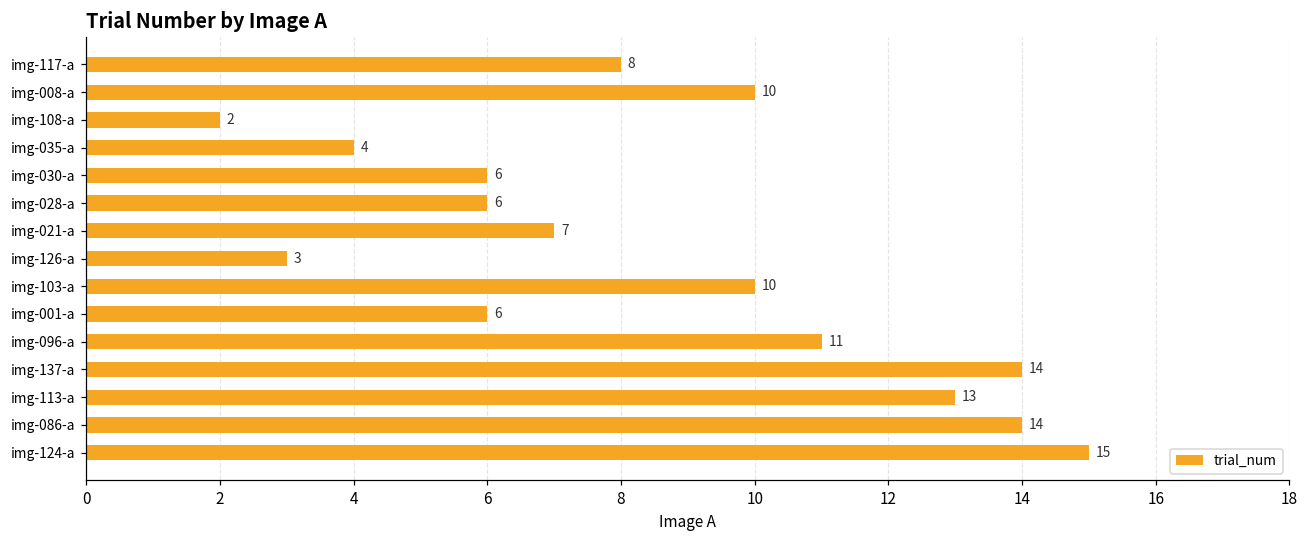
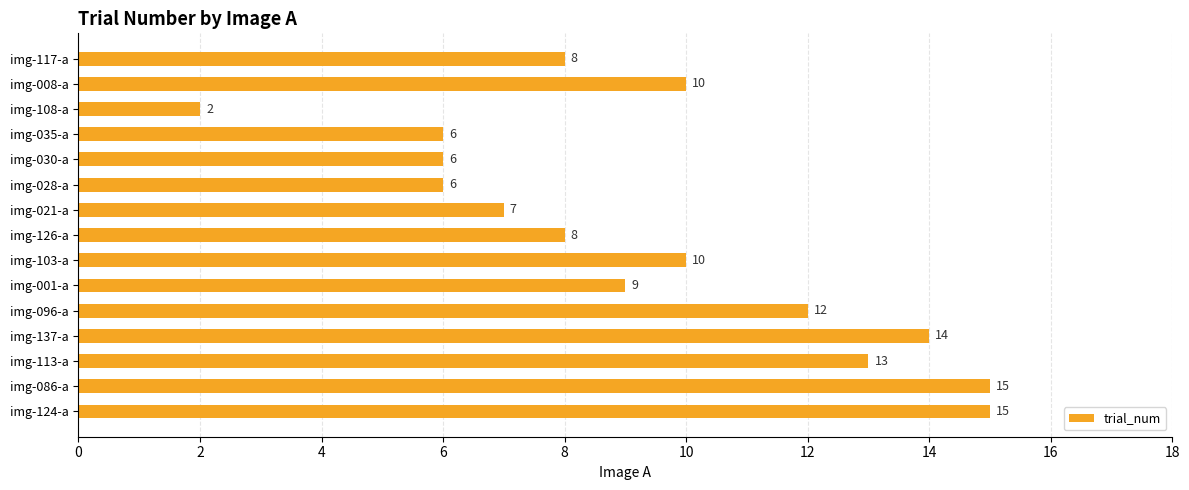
  {
    "img-117-a": 8,
    "img-008-a": 10,
    "img-108-a": 2,
-   "img-035-a": 4,
+   "img-035-a": 6,
    "img-030-a": 6,
    "img-028-a": 6,
    "img-021-a": 7,
-   "img-126-a": 3,
+   "img-126-a": 8,
    "img-103-a": 10,
-   "img-001-a": 6,
-   "img-096-a": 11,
+   "img-001-a": 9,
+   "img-096-a": 12,
    "img-137-a": 14,
    "img-113-a": 13,
-   "img-086-a": 14,
+   "img-086-a": 15,
    "img-124-a": 15
  }
